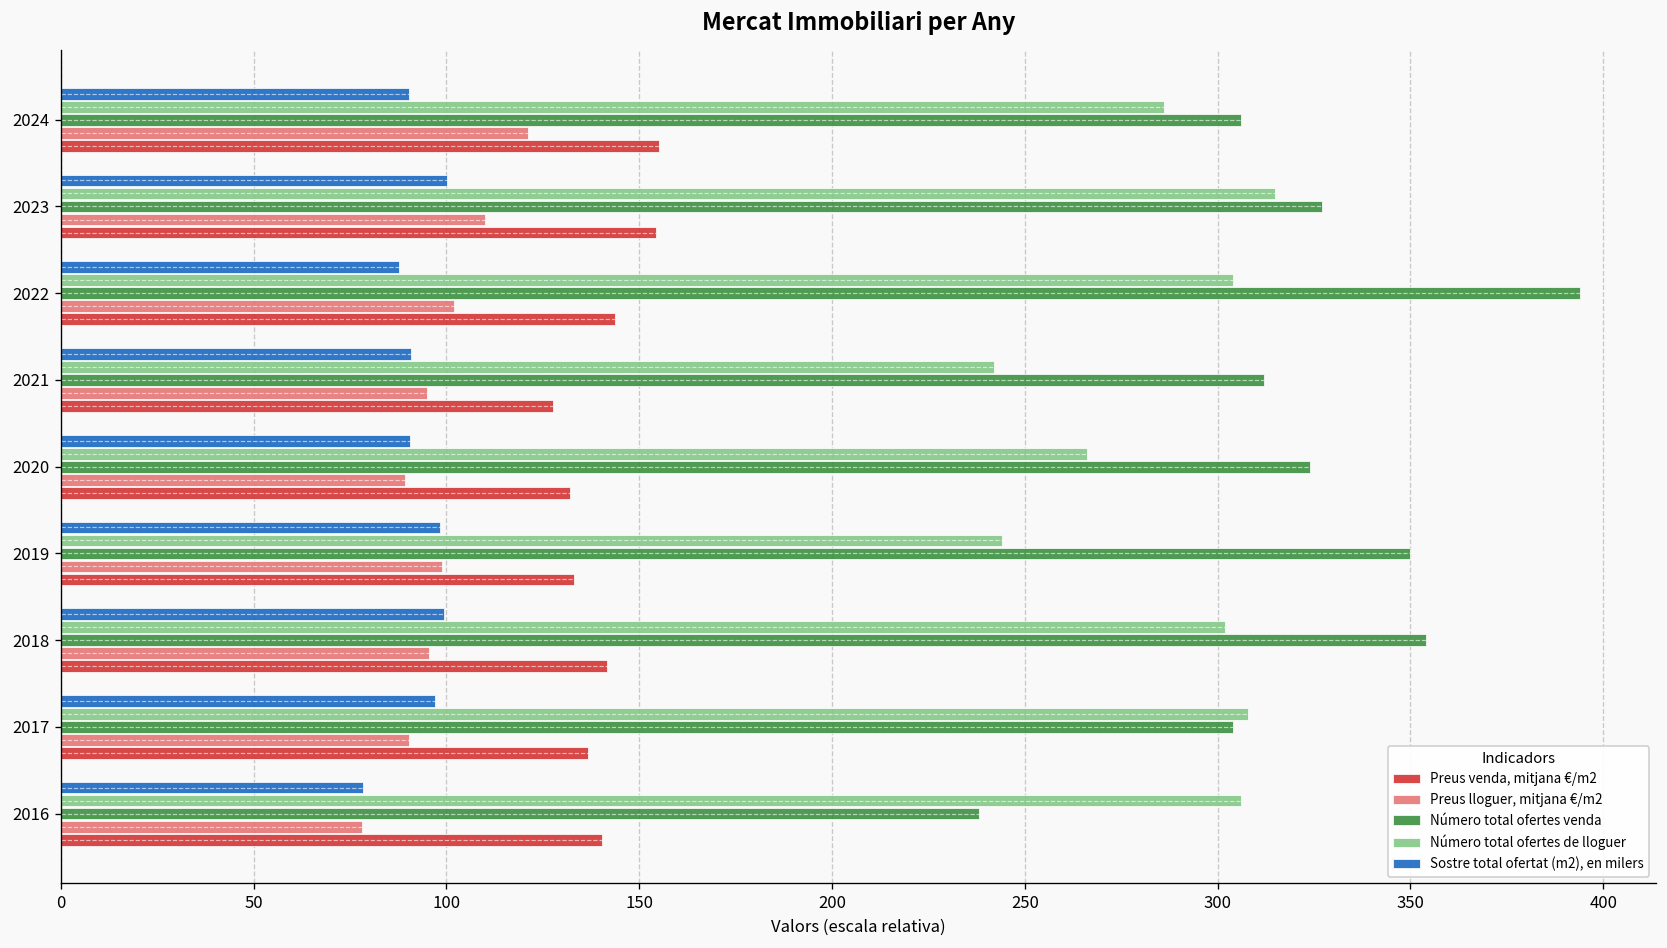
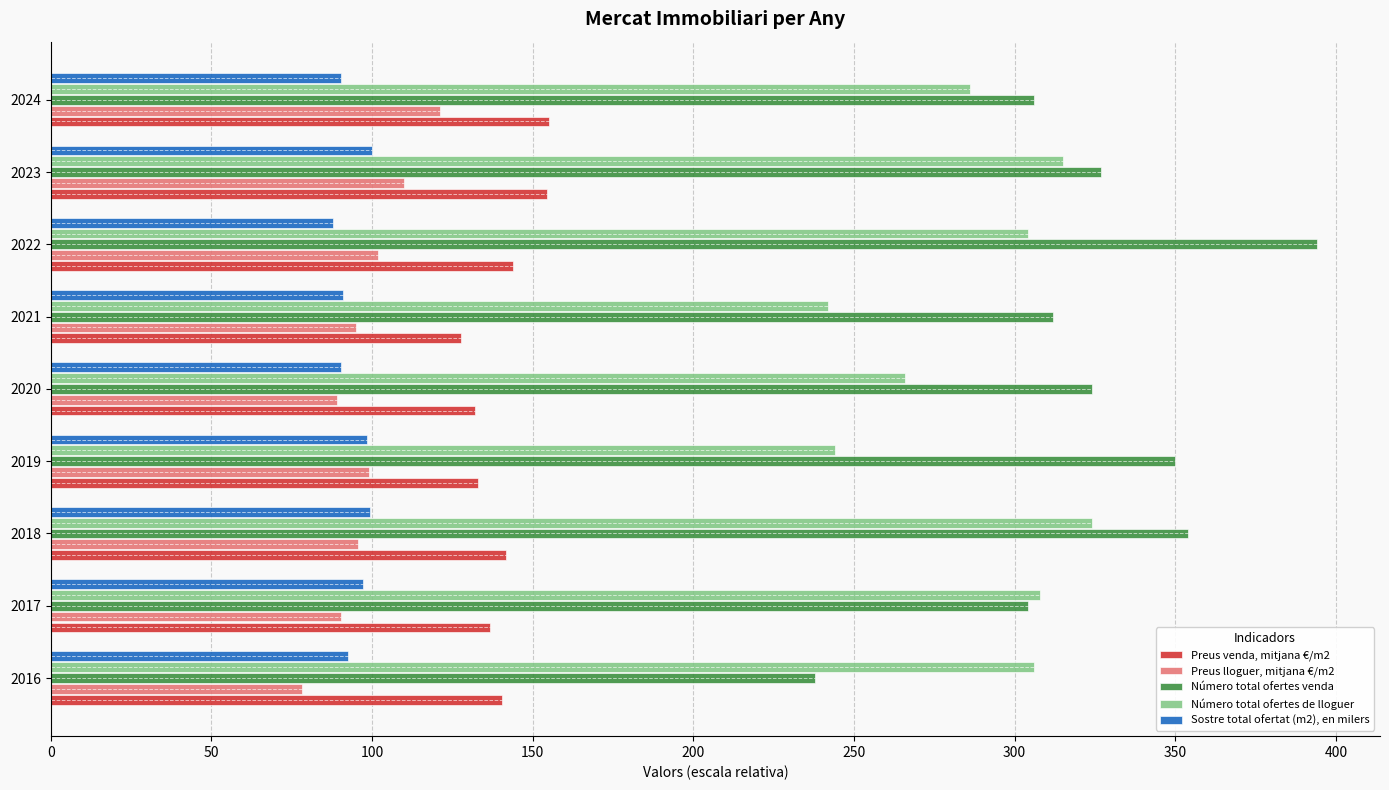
  {
    "Preus venda, mitjana €/m2": {
      "2024": 155,
      "2023": 154,
      "2022": 144,
      "2021": 128,
      "2020": 132,
      "2019": 133,
      "2018": 142,
      "2017": 137,
      "2016": 140
    },
    "Preus lloguer, mitjana €/m2": {
      "2024": 121,
      "2023": 110,
      "2022": 102,
      "2021": 95,
      "2020": 89,
      "2019": 99,
      "2018": 96,
      "2017": 90,
      "2016": 78
    },
    "Número total ofertes venda": {
      "2024": 306,
      "2023": 327,
      "2022": 394,
      "2021": 312,
      "2020": 324,
      "2019": 350,
      "2018": 354,
      "2017": 304,
      "2016": 238
    },
    "Número total ofertes de lloguer": {
      "2024": 286,
      "2023": 315,
      "2022": 304,
      "2021": 242,
      "2020": 266,
      "2019": 244,
-     "2018": 302,
+     "2018": 324,
      "2017": 308,
      "2016": 306
    },
    "Sostre total ofertat (m2), en milers": {
      "2024": 90,
      "2023": 100,
      "2022": 88,
      "2021": 91,
      "2020": 90,
      "2019": 98,
      "2018": 99,
      "2017": 97,
-     "2016": 78
+     "2016": 92
    }
  }
